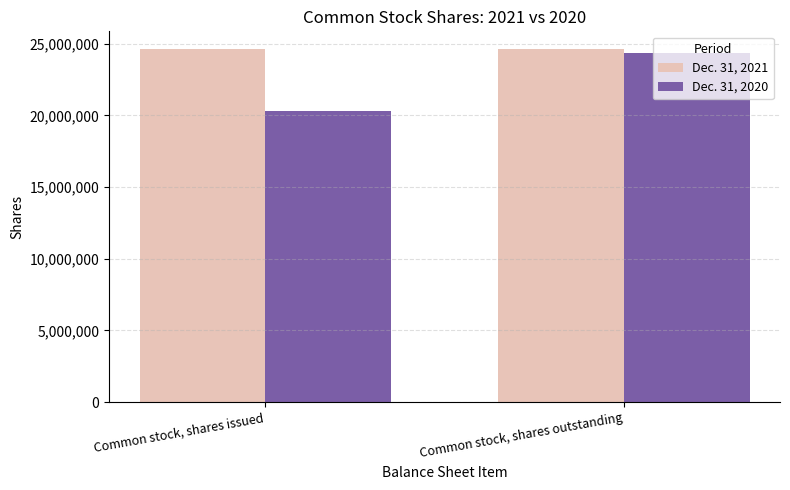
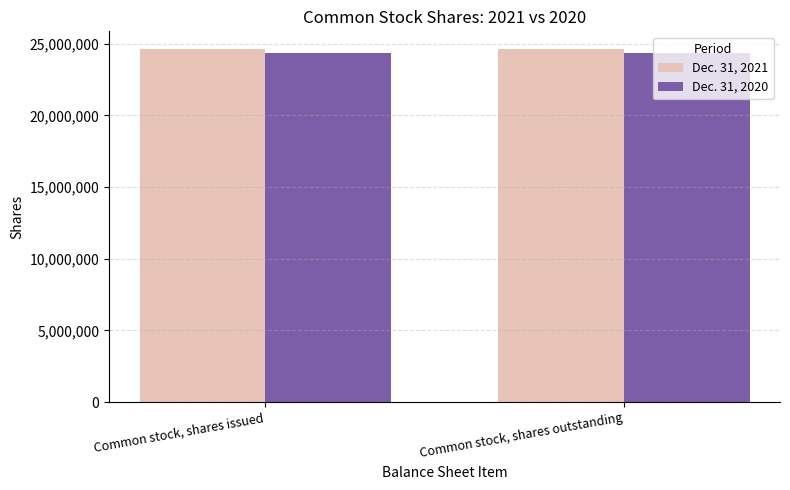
  {
    "Dec. 31, 2021": {
      "Common stock, shares issued": "24,600,000",
      "Common stock, shares outstanding": "24,600,000"
    },
    "Dec. 31, 2020": {
-     "Common stock, shares issued": "20,300,000"
+     "Common stock, shares issued": "24,300,000"
    }
  }
